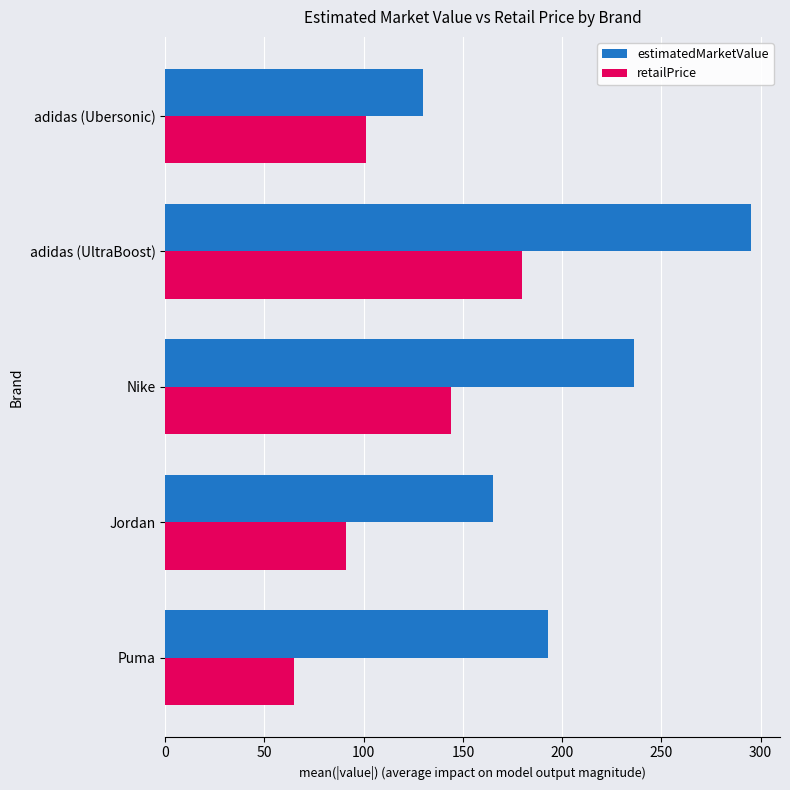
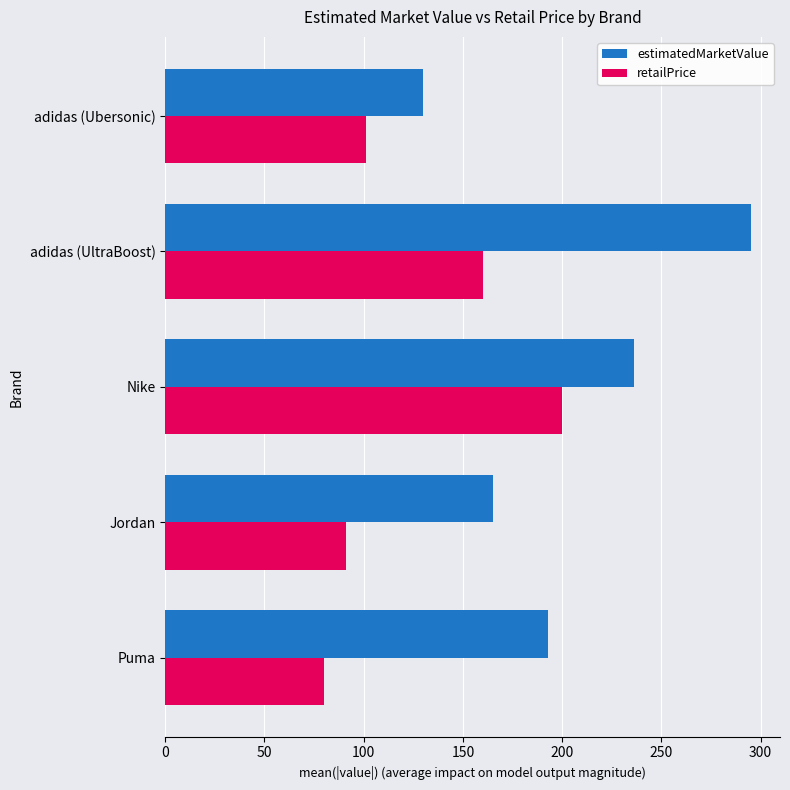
  {
    "estimatedMarketValue": {
      "adidas (Ubersonic)": 130,
      "adidas (UltraBoost)": 295,
      "Nike": 236,
      "Jordan": 165,
      "Puma": 193
    },
    "retailPrice": {
      "adidas (Ubersonic)": 101,
-     "adidas (UltraBoost)": 180,
-     "Nike": 144,
+     "adidas (UltraBoost)": 160,
+     "Nike": 200,
      "Jordan": 91,
-     "Puma": 65
+     "Puma": 80
    }
  }
